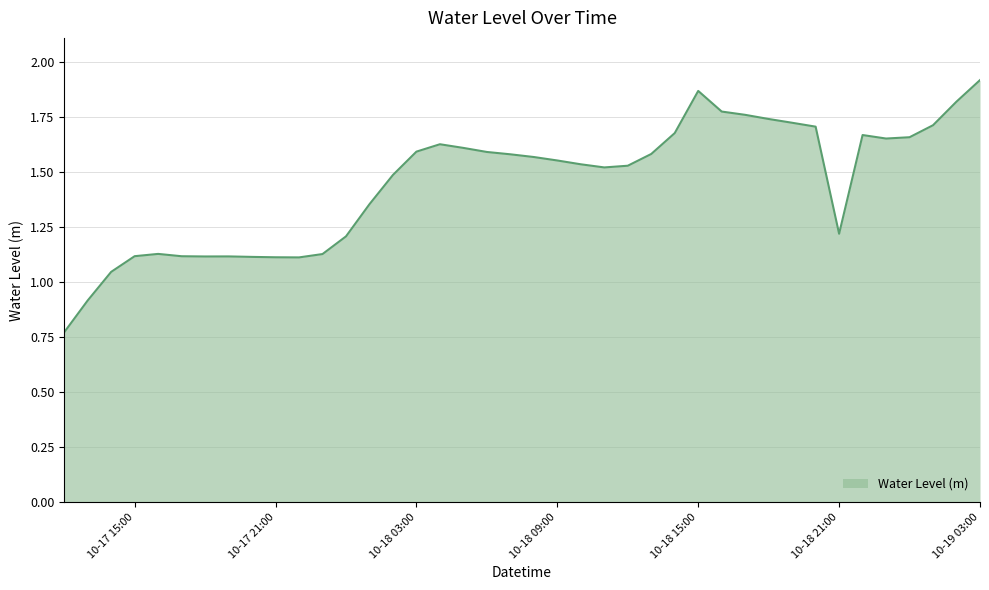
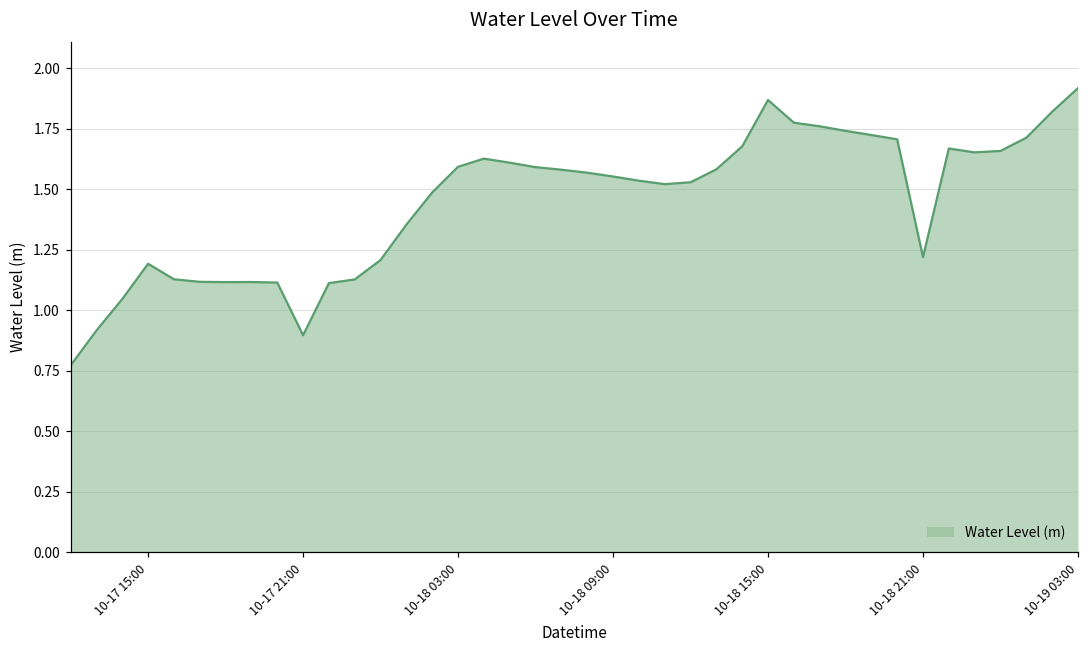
  {
-   "10-17 15:00": 1.12,
-   "10-17 21:00": 1.11,
+   "10-17 15:00": 1.19,
+   "10-17 21:00": 0.90,
    "10-18 03:00": 1.59,
    "10-18 09:00": 1.55,
    "10-18 15:00": 1.87,
    "10-18 21:00": 1.22,
    "10-19 03:00": 1.92
  }
